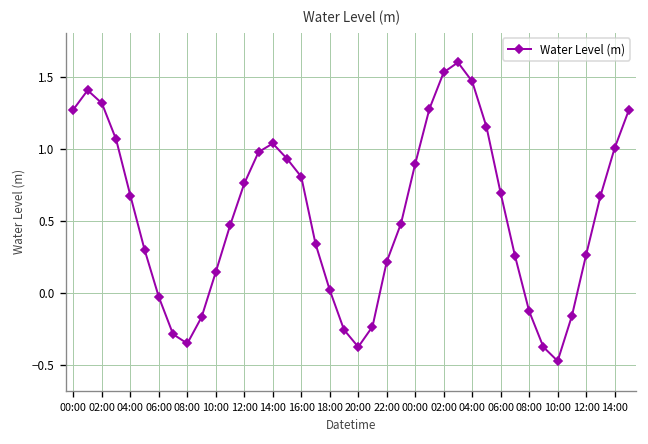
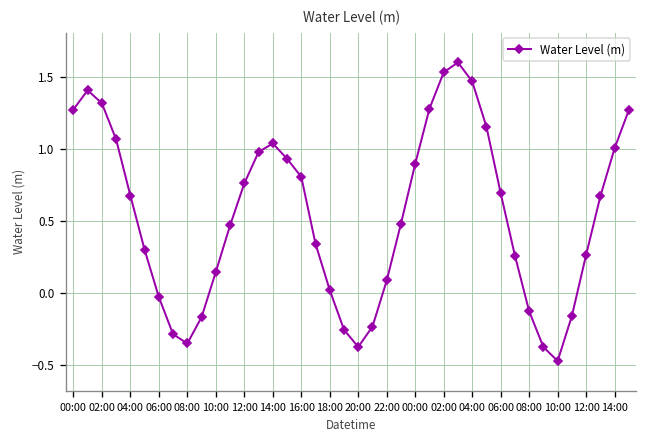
  {
    "16:00": 0.80,
    "18:00": 0.02,
    "20:00": -0.38,
-   "22:00": 0.21
+   "22:00": 0.08
  }
